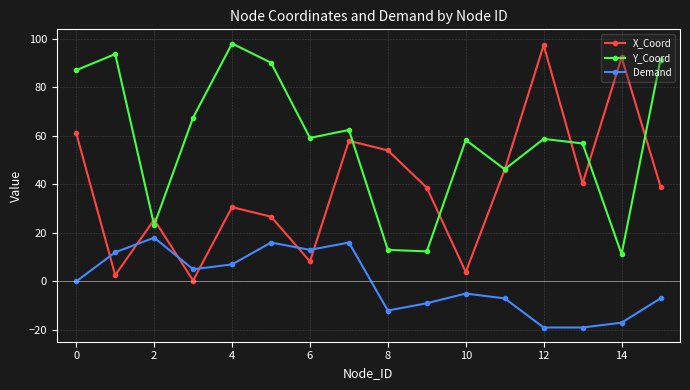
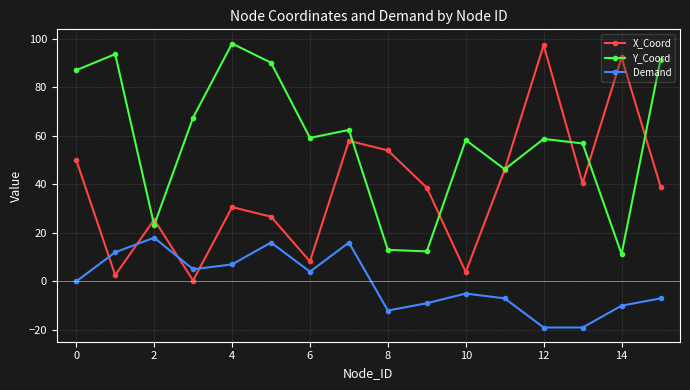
  {
    "X_Coord": {
-     "0": 61,
+     "0": 50,
      "2": 25,
      "4": 31,
      "6": 8,
      "8": 54,
      "10": 4,
      "12": 97
    },
    "Y_Coord": {
      "0": 87,
      "2": 23,
      "4": 98,
      "6": 59,
      "8": 13,
      "10": 58,
      "12": 59,
      "14": 11
    },
    "Demand": {
      "0": 0,
      "2": 18,
      "4": 7,
-     "6": 13,
+     "6": 4,
      "8": -12,
      "10": -5,
      "12": -19,
-     "14": -17
+     "14": -10
    }
  }
